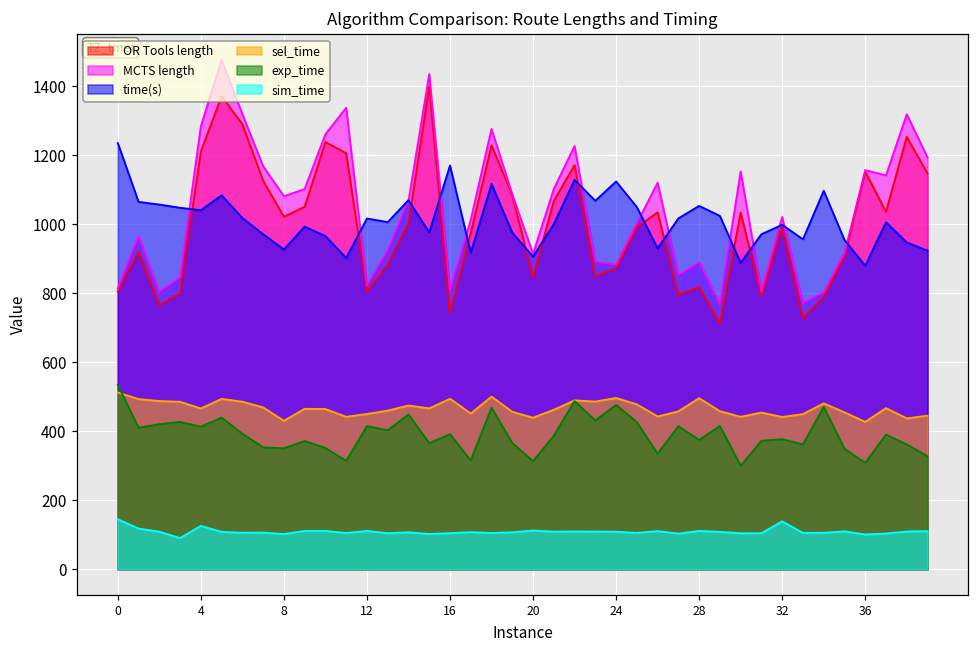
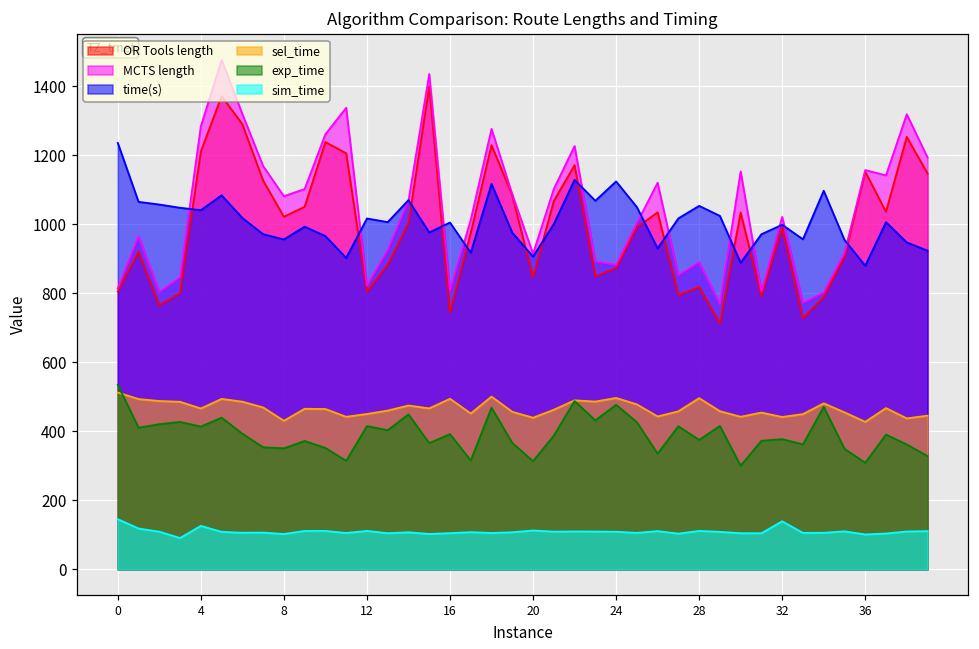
  {
    "OR Tools length": {
      "0": 810,
      "4": 1210,
      "8": 1020,
      "12": 800,
      "16": 740,
      "20": 850,
      "24": 870,
      "28": 820,
      "32": 990
    },
    "MCTS length": {
      "0": 810,
      "4": 1280,
      "8": 1080,
      "12": 820,
      "16": 810,
      "20": 910,
      "24": 880,
      "28": 890,
      "32": 1020
    },
    "time(s)": {
      "0": 1240,
      "4": 1040,
-     "8": 930,
+     "8": 960,
      "12": 1020,
-     "16": 1170,
+     "16": 1010,
      "20": 910,
      "24": 1120,
      "28": 1050,
      "32": 1000,
      "36": 880
    },
    "sel_time": {
      "0": 510,
      "4": 470,
      "8": 430,
      "12": 450,
      "16": 490,
      "20": 440,
      "24": 500,
      "28": 500,
      "32": 440,
      "36": 430
    },
    "exp_time": {
      "0": 530,
      "4": 410,
      "8": 350,
      "12": 420,
      "16": 390,
      "20": 310,
      "24": 480,
      "28": 380,
      "32": 380,
      "36": 310
    },
    "sim_time": {
      "0": 150,
      "4": 130,
      "8": 100,
      "12": 110,
      "16": 100,
      "20": 110,
      "24": 110,
      "28": 110,
      "32": 140,
      "36": 100
    }
  }
